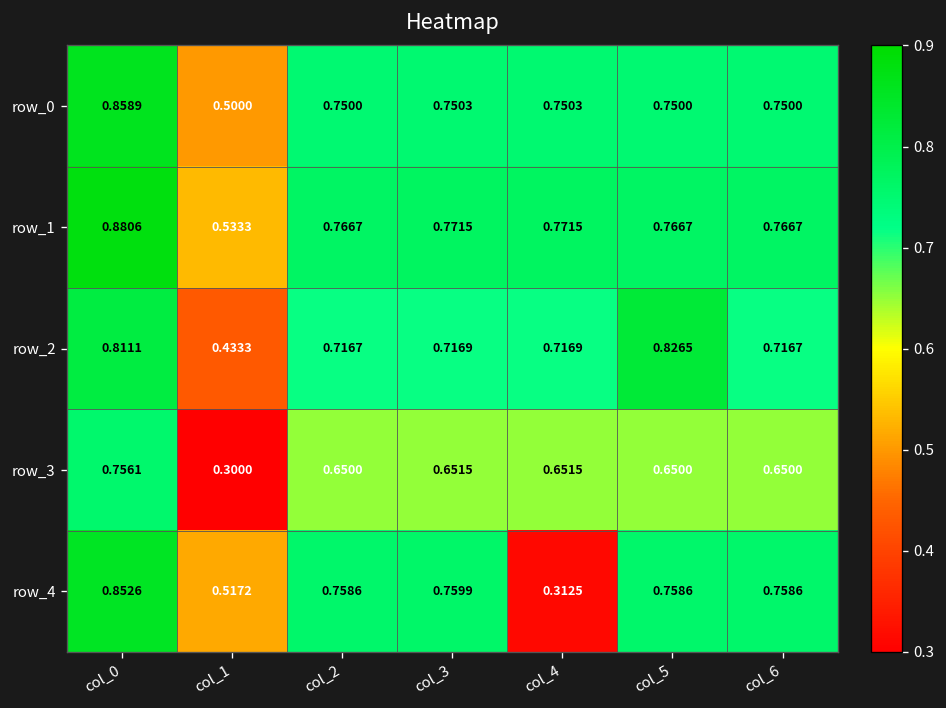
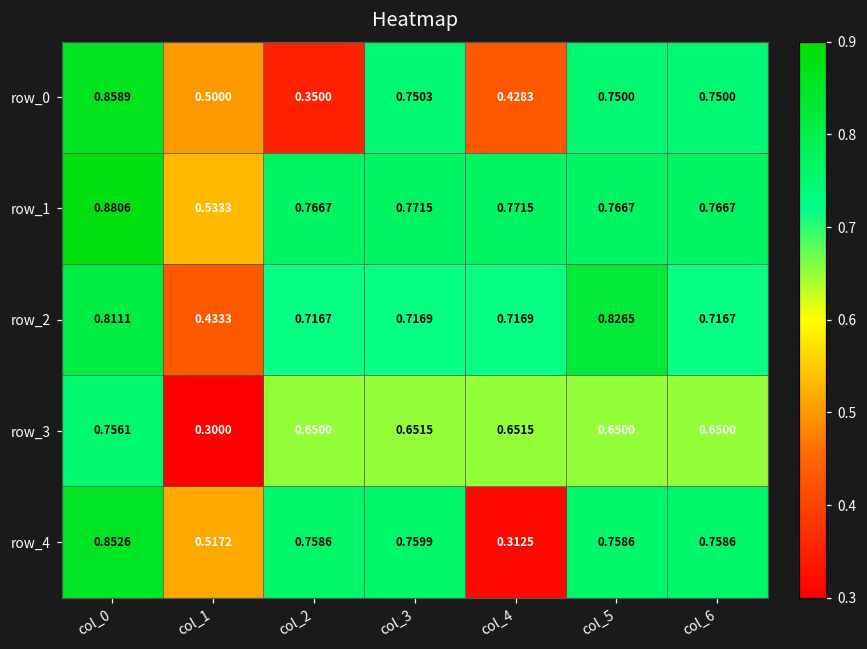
  {
    "row_0": {
      "col_0": 0.8589,
      "col_1": 0.5000,
-     "col_2": 0.7500,
+     "col_2": 0.3500,
      "col_3": 0.7503,
-     "col_4": 0.7503,
+     "col_4": 0.4283,
      "col_5": 0.7500,
      "col_6": 0.7500
    },
    "row_1": {
      "col_0": 0.8806,
      "col_1": 0.5333,
      "col_2": 0.7667,
      "col_3": 0.7715,
      "col_4": 0.7715,
      "col_5": 0.7667,
      "col_6": 0.7667
    },
    "row_2": {
      "col_0": 0.8111,
      "col_1": 0.4333,
      "col_2": 0.7167,
      "col_3": 0.7169,
      "col_4": 0.7169,
      "col_5": 0.8265,
      "col_6": 0.7167
    },
    "row_3": {
      "col_0": 0.7561,
      "col_1": 0.3000,
      "col_2": 0.6500,
      "col_3": 0.6515,
      "col_4": 0.6515,
      "col_5": 0.6500,
      "col_6": 0.6500
    },
    "row_4": {
      "col_0": 0.8526,
      "col_1": 0.5172,
      "col_2": 0.7586,
      "col_3": 0.7599,
      "col_4": 0.3125,
      "col_5": 0.7586,
      "col_6": 0.7586
    }
  }
